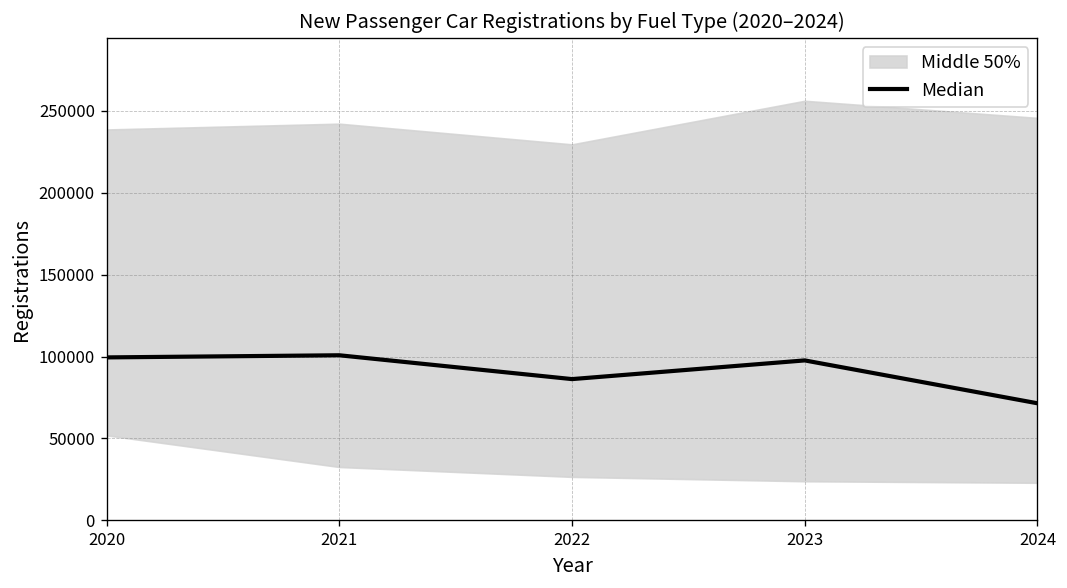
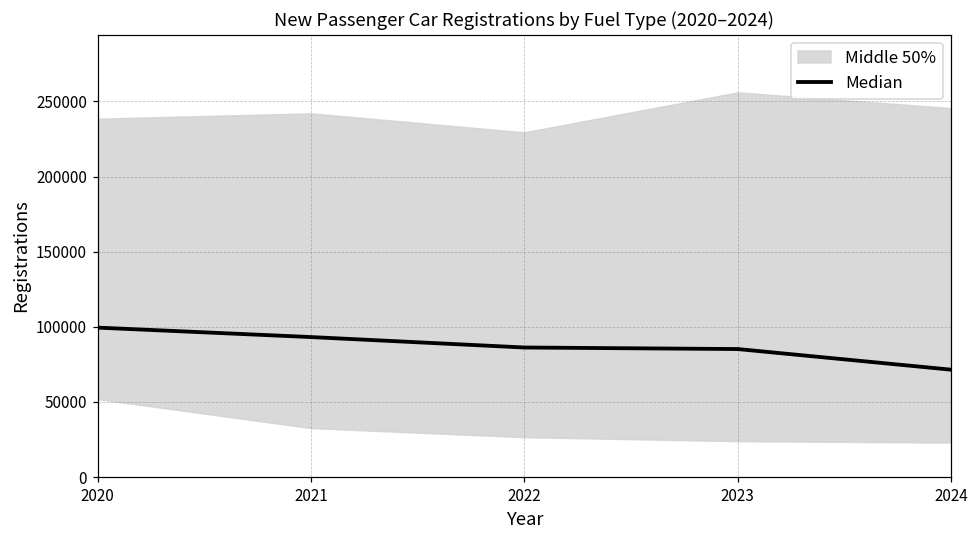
  {
    "Median": {
      "2020": 99000,
-     "2021": 101000,
+     "2021": 93000,
      "2022": 86000,
-     "2023": 98000,
+     "2023": 85000,
      "2024": 71000
    }
  }
